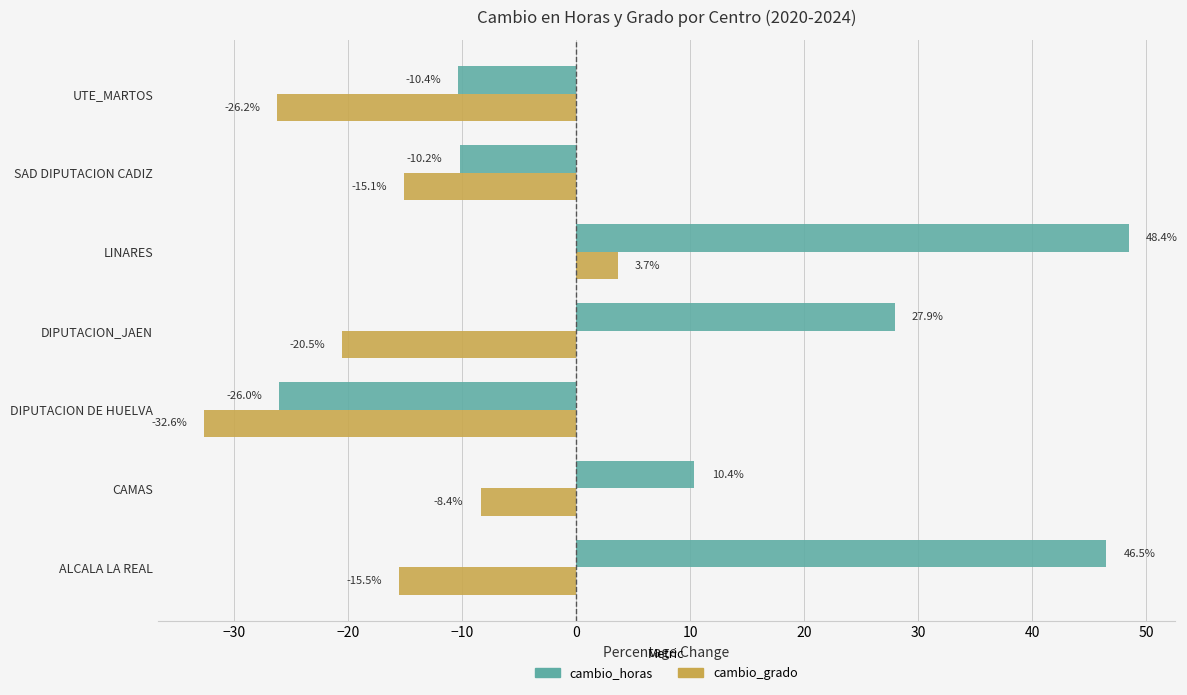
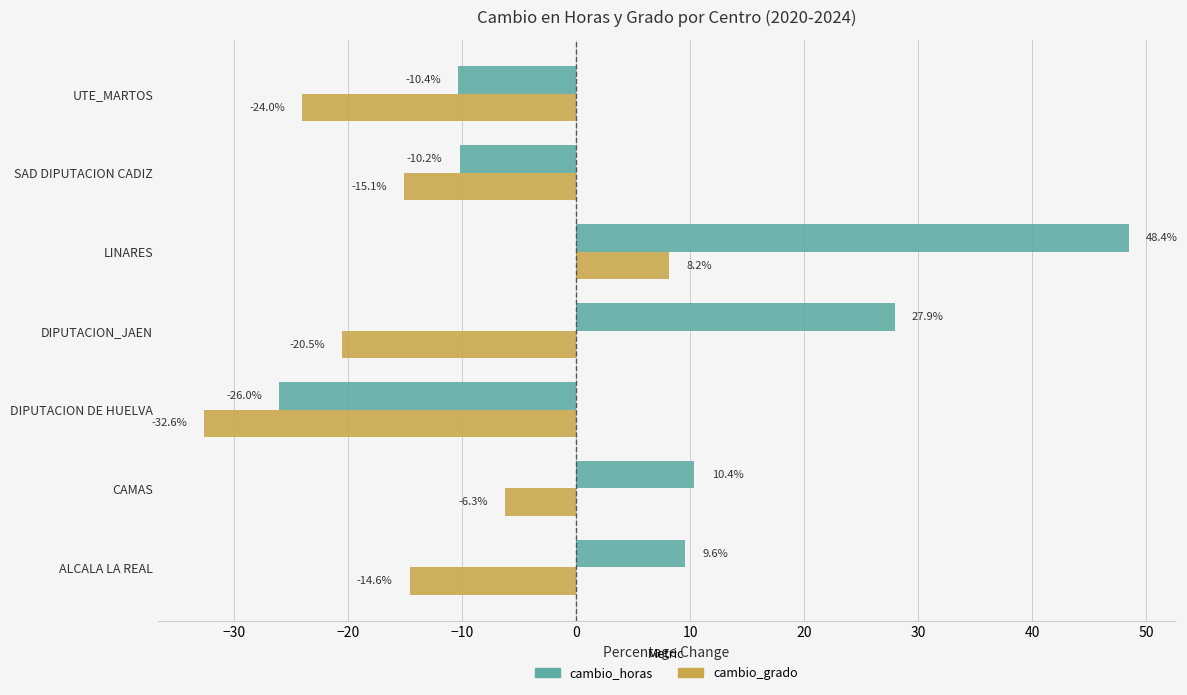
  {
    "cambio_horas": {
      "UTE_MARTOS": "-10.4%",
      "SAD DIPUTACION CADIZ": "-10.2%",
      "LINARES": "48.4%",
      "DIPUTACION_JAEN": "27.9%",
      "DIPUTACION DE HUELVA": "-26.0%",
      "CAMAS": "10.4%",
-     "ALCALA LA REAL": "46.5%"
+     "ALCALA LA REAL": "9.6%"
    },
    "cambio_grado": {
-     "UTE_MARTOS": "-26.2%",
+     "UTE_MARTOS": "-24.0%",
      "SAD DIPUTACION CADIZ": "-15.1%",
-     "LINARES": "3.7%",
+     "LINARES": "8.2%",
      "DIPUTACION_JAEN": "-20.5%",
      "DIPUTACION DE HUELVA": "-32.6%",
-     "CAMAS": "-8.4%",
-     "ALCALA LA REAL": "-15.5%"
+     "CAMAS": "-6.3%",
+     "ALCALA LA REAL": "-14.6%"
    }
  }
